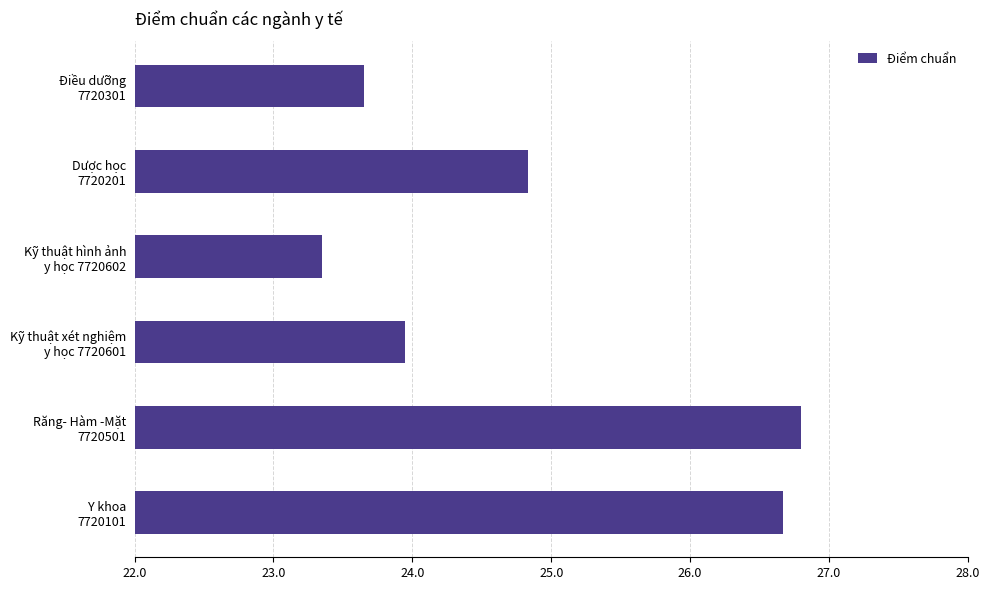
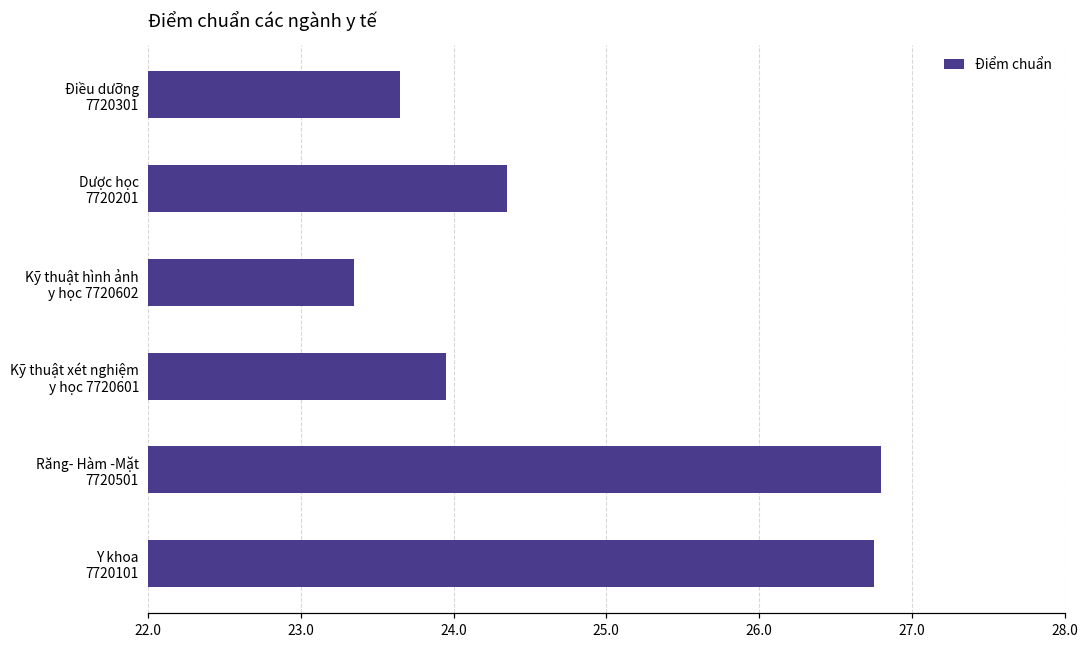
  {
    "Điều dưỡng 7720301": 23.65,
-   "Dược học 7720201": 24.83,
+   "Dược học 7720201": 24.35,
    "Kỹ thuật hình ảnh y học 7720602": 23.35,
    "Kỹ thuật xét nghiệm y học 7720601": 23.95,
    "Răng- Hàm -Mặt 7720501": 26.80,
-   "Y khoa 7720101": 26.67
+   "Y khoa 7720101": 26.75
  }
